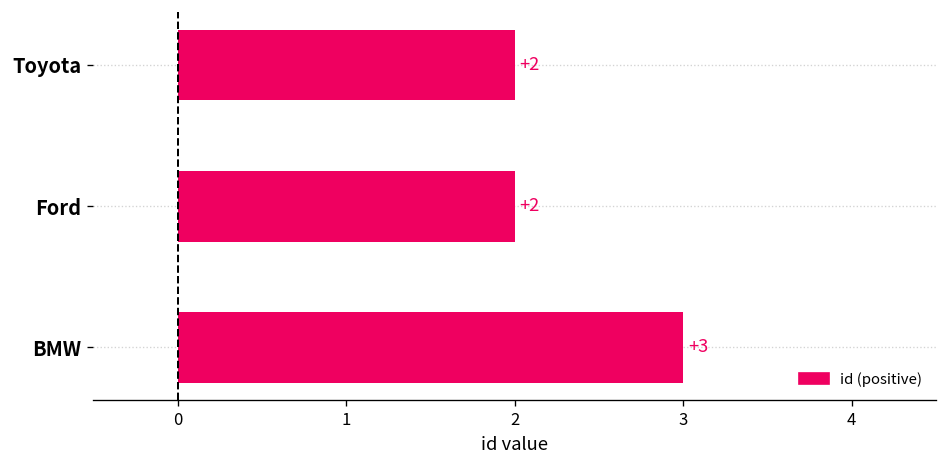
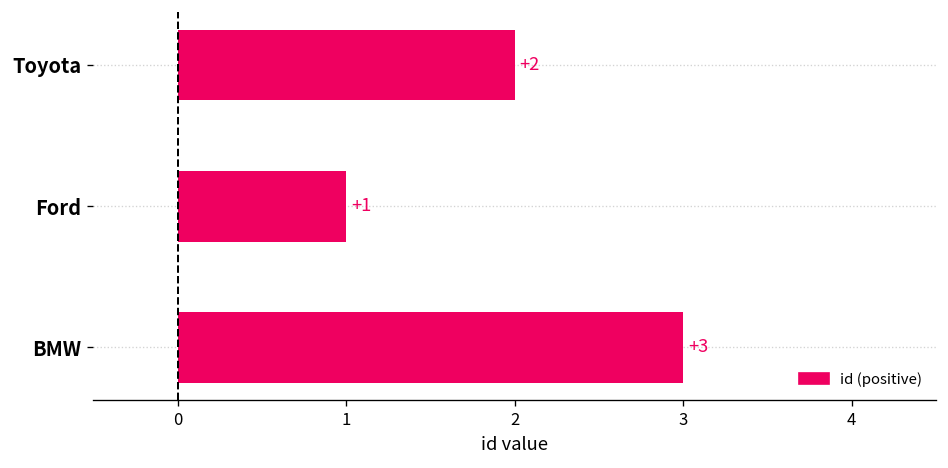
  {
    "Toyota": "+2",
-   "Ford": "+2",
+   "Ford": "+1",
    "BMW": "+3"
  }
